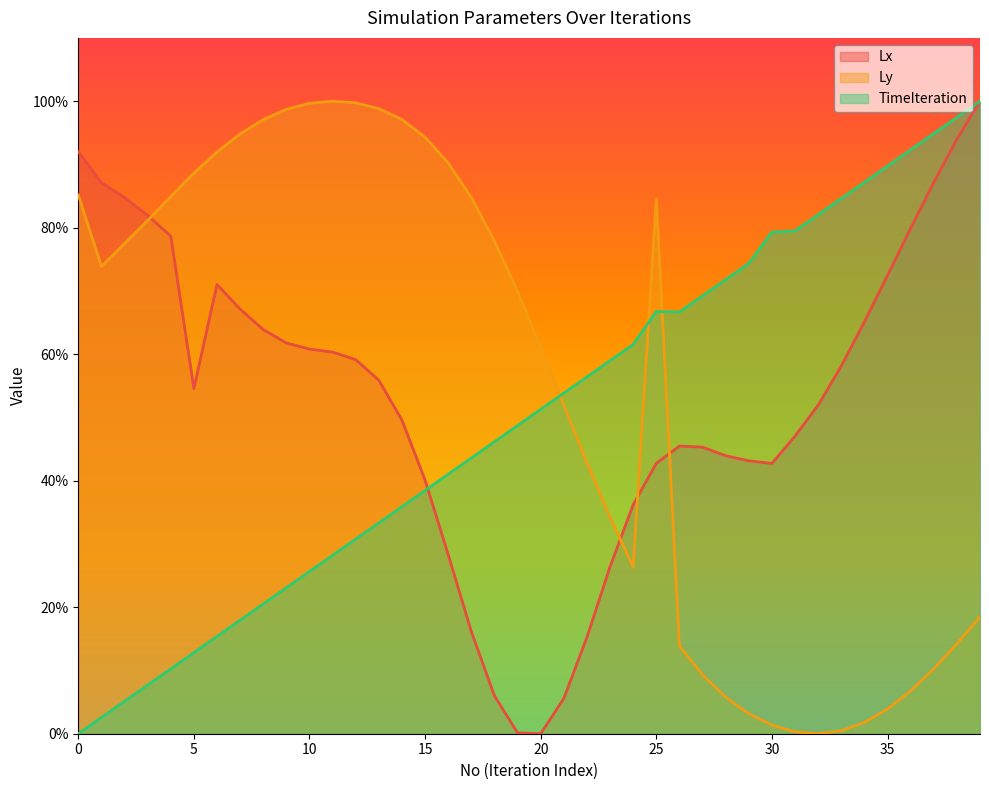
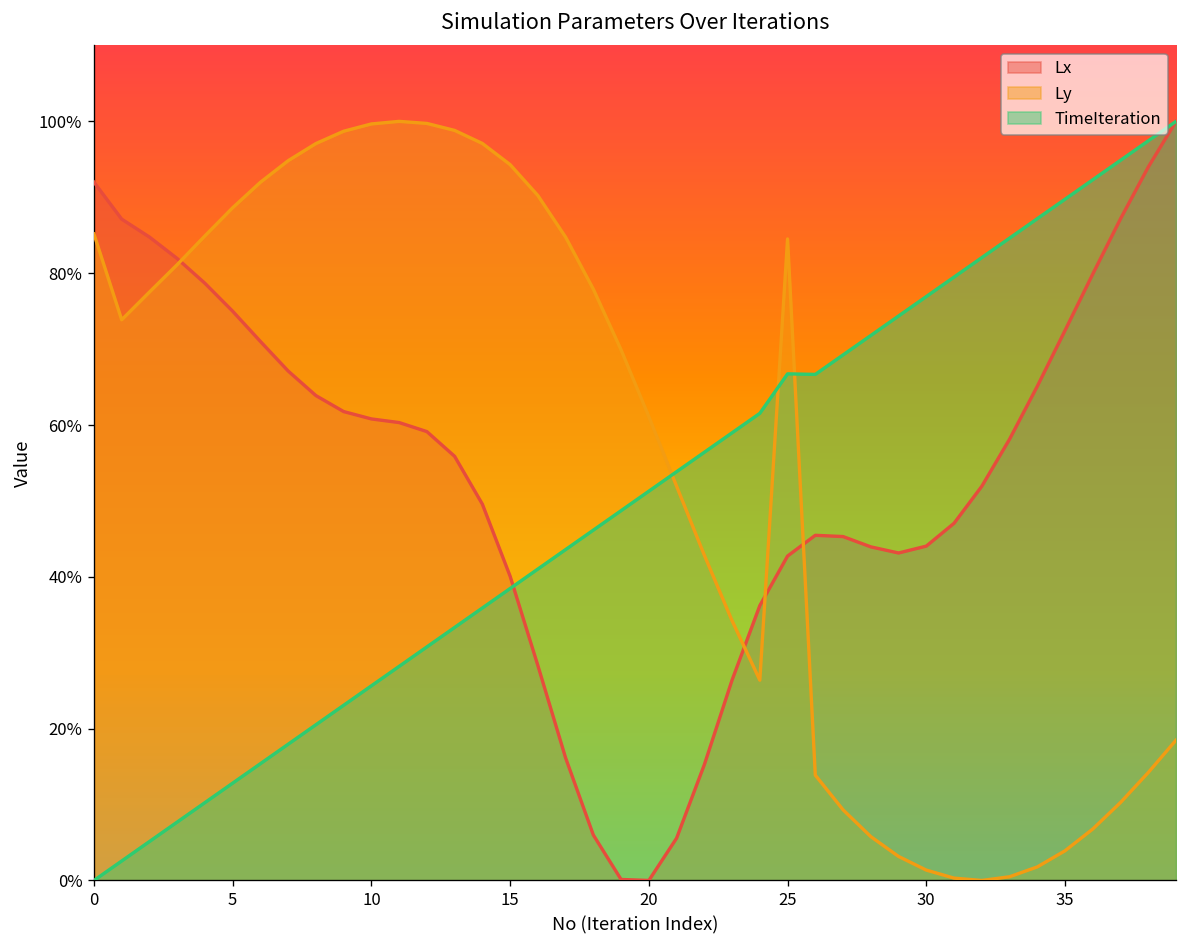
  {
    "Lx": {
      "0": "92%",
-     "5": "55%",
+     "5": "75%",
      "10": "61%",
      "15": "40%",
      "20": "0%",
      "25": "43%",
-     "30": "43%",
+     "30": "44%",
      "35": "72%"
    },
    "Ly": {
      "0": "85%",
      "5": "89%",
      "10": "100%",
      "15": "94%",
      "20": "61%",
      "25": "85%",
      "30": "1%",
      "35": "4%"
    },
    "TimeIteration": {
      "0": "0%",
      "5": "13%",
      "10": "26%",
      "15": "38%",
      "20": "51%",
      "25": "67%",
-     "30": "79%",
+     "30": "77%",
      "35": "90%"
    }
  }
